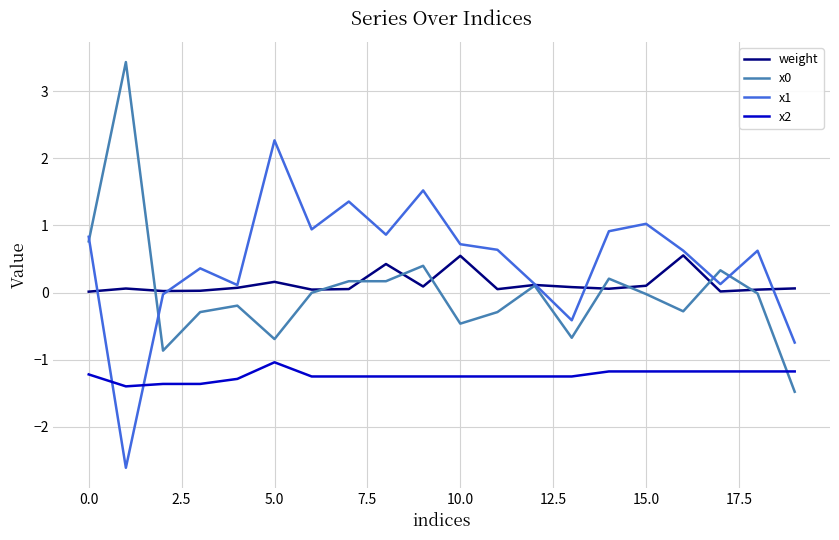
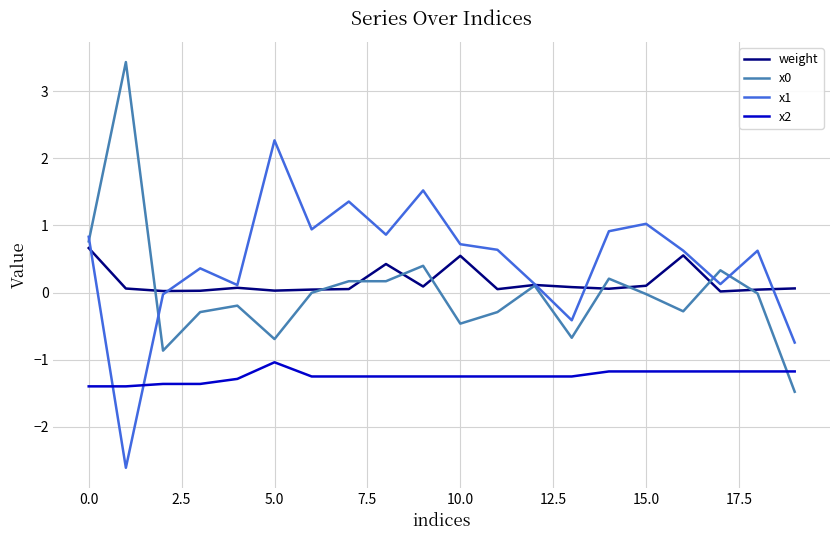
  {
    "weight": {
-     "0.0": 0.0,
-     "5.0": 0.2,
+     "0.0": 0.7,
+     "5.0": 0.0,
      "10.0": 0.5,
      "15.0": 0.1
    },
    "x2": {
-     "0.0": -1.2,
+     "0.0": -1.4,
      "5.0": -1.0,
      "10.0": -1.2,
      "15.0": -1.2
    }
  }
